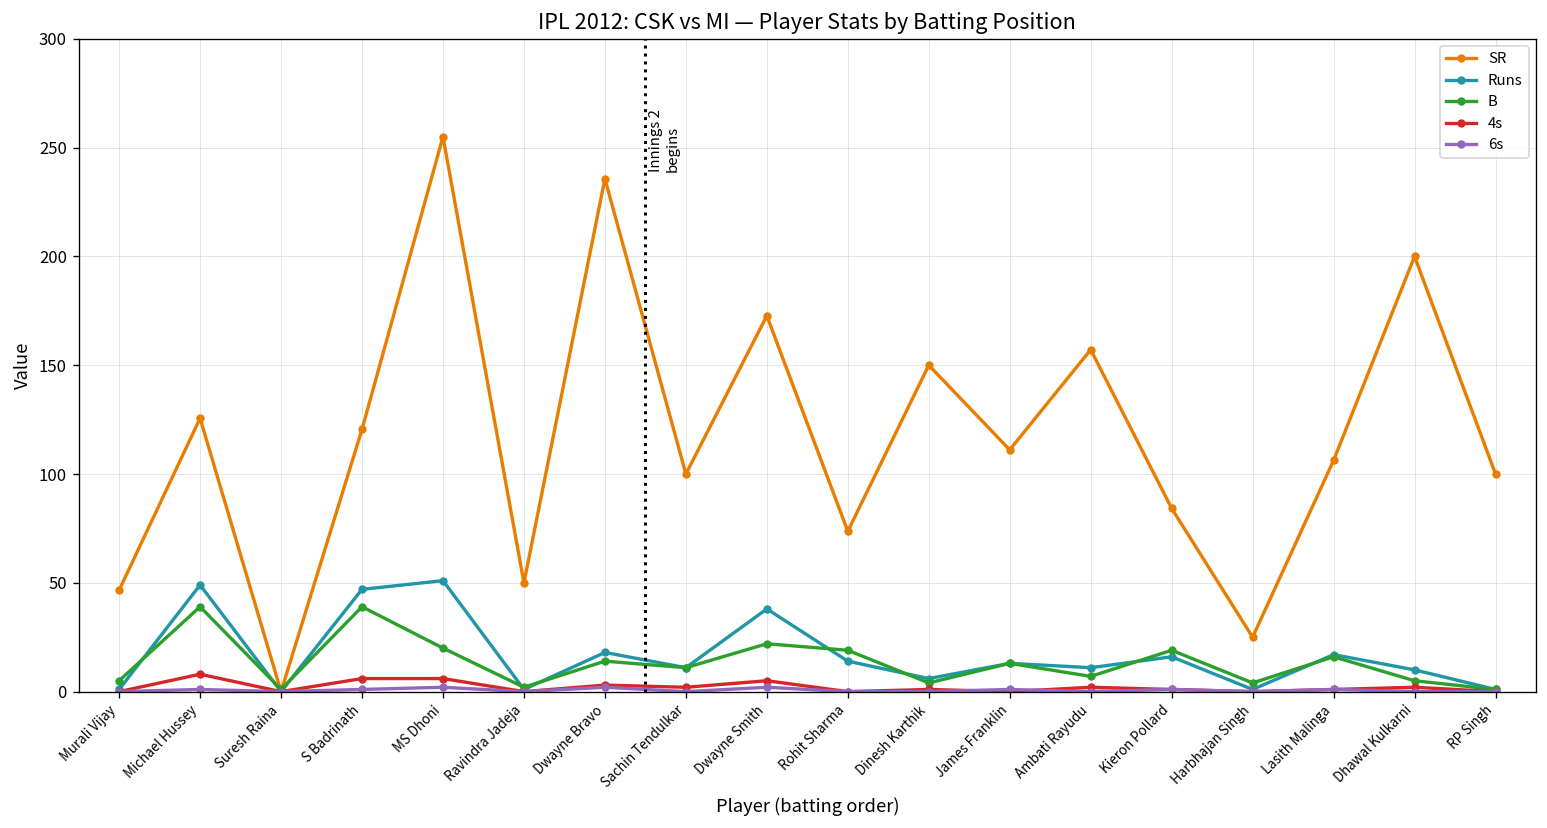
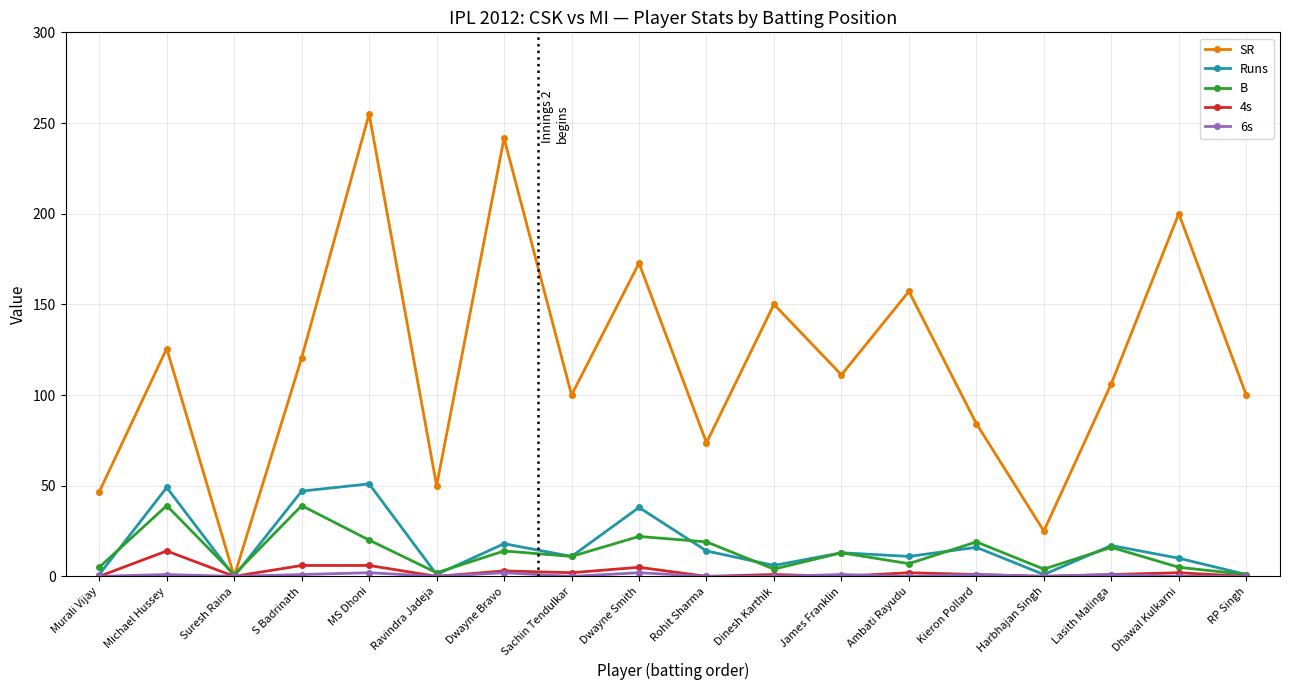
  {
    "SR": {
      "Murali Vijay": 47,
      "Michael Hussey": 126,
      "S Badrinath": 121,
      "MS Dhoni": 255,
      "Ravindra Jadeja": 50,
-     "Dwayne Bravo": 236,
+     "Dwayne Bravo": 242,
      "Sachin Tendulkar": 100,
      "Dwayne Smith": 173,
      "Rohit Sharma": 74,
      "Dinesh Karthik": 150,
      "James Franklin": 111,
      "Ambati Rayudu": 157,
      "Kieron Pollard": 84,
      "Harbhajan Singh": 25,
      "Lasith Malinga": 106,
      "Dhawal Kulkarni": 200,
      "RP Singh": 100
    },
    "Runs": {
      "Michael Hussey": 49,
      "S Badrinath": 47,
      "MS Dhoni": 51,
      "Dwayne Bravo": 18,
      "Dwayne Smith": 38,
      "Rohit Sharma": 14,
      "Dinesh Karthik": 6,
      "Ambati Rayudu": 11,
      "Kieron Pollard": 16,
      "Dhawal Kulkarni": 10
    },
    "B": {
      "Murali Vijay": 5,
      "Michael Hussey": 39,
      "S Badrinath": 39,
      "MS Dhoni": 20,
      "Dwayne Bravo": 14,
      "Dwayne Smith": 22,
      "Rohit Sharma": 19,
      "Dinesh Karthik": 4,
      "Ambati Rayudu": 7,
      "Kieron Pollard": 19,
      "Harbhajan Singh": 4,
      "Dhawal Kulkarni": 5
    },
    "4s": {
-     "Michael Hussey": 8,
+     "Michael Hussey": 14,
      "S Badrinath": 6,
      "MS Dhoni": 6,
      "Sachin Tendulkar": 2,
      "Dwayne Smith": 5,
      "Ambati Rayudu": 2,
      "Dhawal Kulkarni": 2
    },
    "6s": {
      "Michael Hussey": 1,
      "S Badrinath": 1,
      "MS Dhoni": 2,
      "Sachin Tendulkar": 0,
      "Dwayne Smith": 2,
      "Ambati Rayudu": 0,
      "Dhawal Kulkarni": 0
    }
  }
